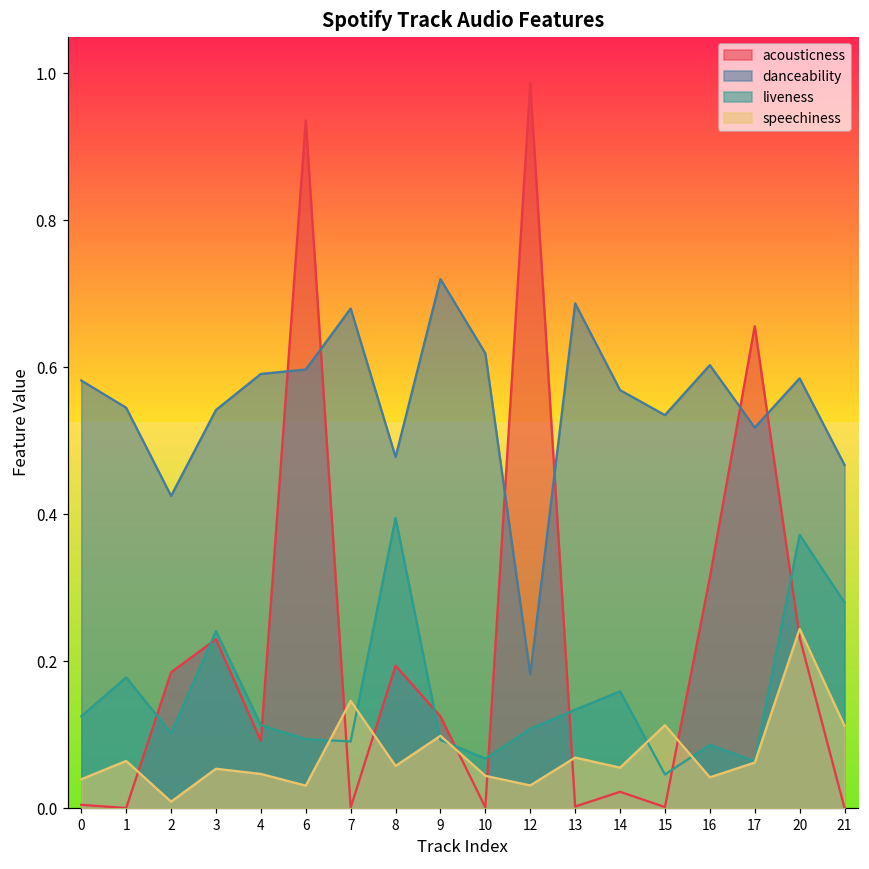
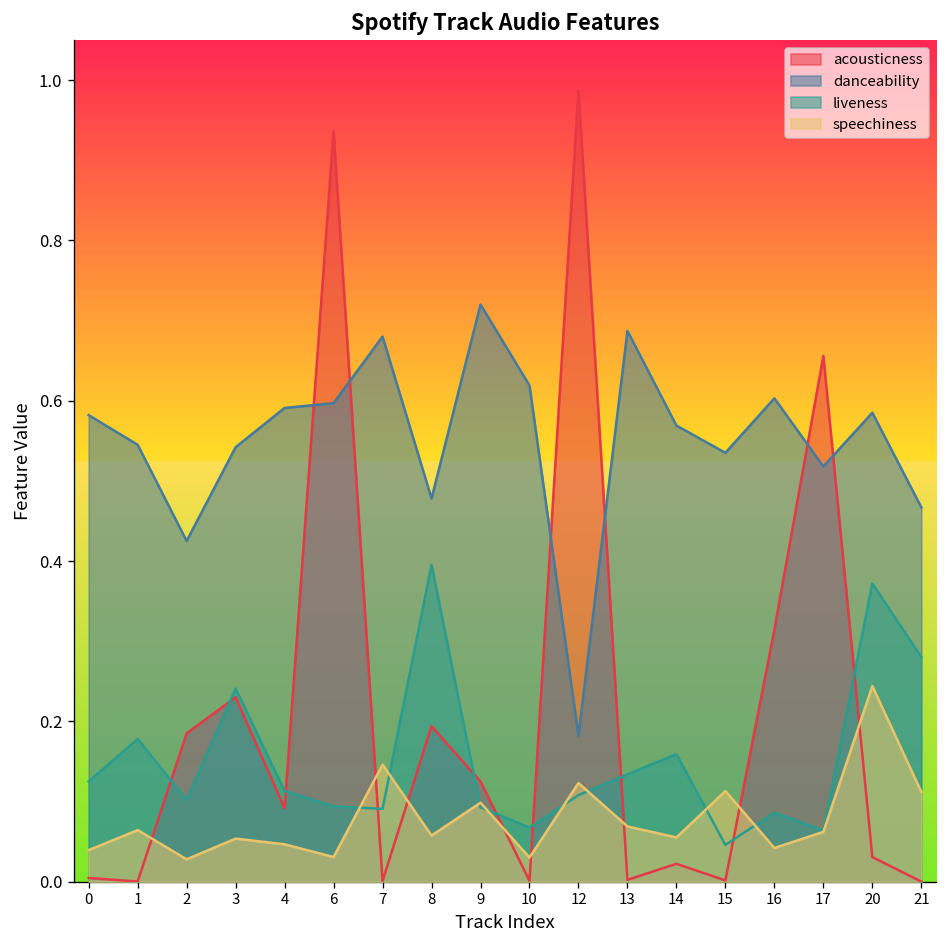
  {
    "acousticness": {
      "0": 0.00,
      "1": 0.00,
      "2": 0.19,
      "3": 0.23,
      "4": 0.09,
      "6": 0.94,
      "7": 0.00,
      "8": 0.19,
      "9": 0.13,
      "10": 0.00,
      "12": 0.99,
      "13": 0.00,
      "14": 0.02,
      "15": 0.00,
      "16": 0.31,
      "17": 0.66,
-     "20": 0.23,
+     "20": 0.03,
      "21": 0.00
    },
    "speechiness": {
      "0": 0.04,
      "1": 0.06,
-     "2": 0.01,
+     "2": 0.03,
      "3": 0.05,
      "4": 0.05,
      "6": 0.03,
      "7": 0.15,
      "8": 0.06,
      "9": 0.10,
-     "10": 0.04,
-     "12": 0.03,
+     "10": 0.03,
+     "12": 0.12,
      "13": 0.07,
      "14": 0.06,
      "15": 0.11,
      "16": 0.04,
      "20": 0.24,
      "21": 0.11
    }
  }
